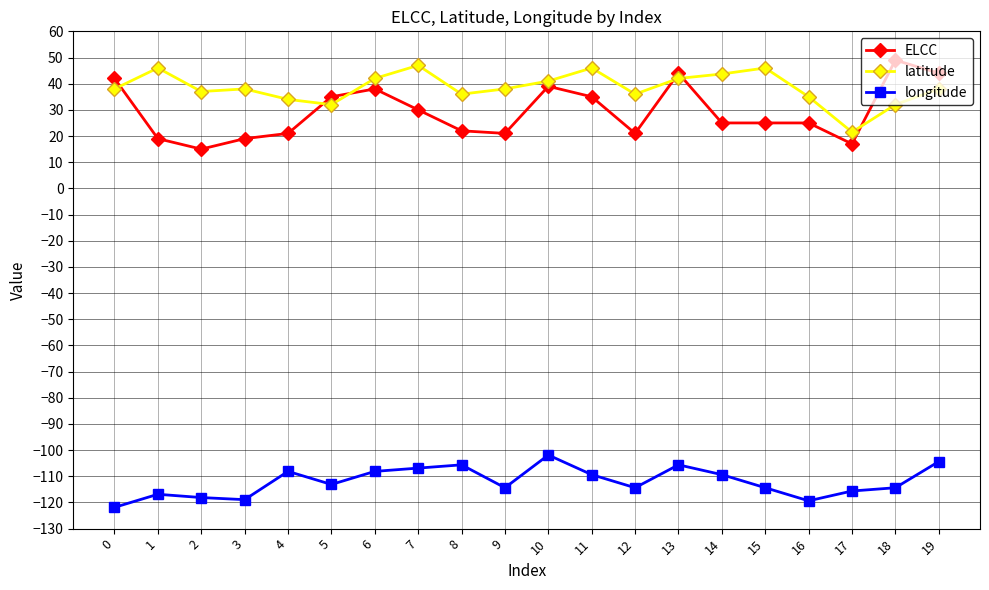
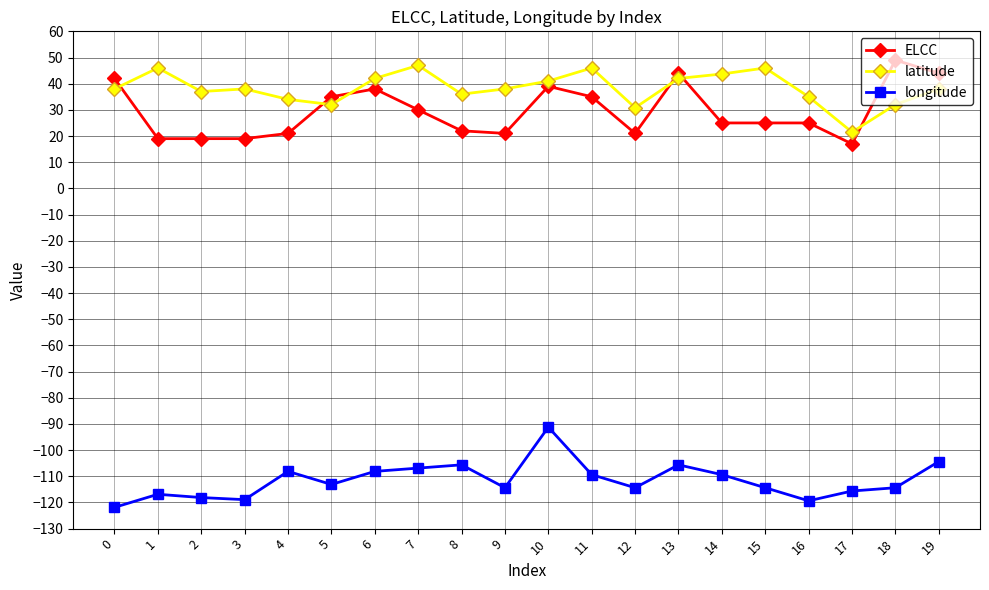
  {
    "ELCC": {
      "0": 42,
      "1": 19,
-     "2": 15,
+     "2": 19,
      "3": 19,
      "4": 21,
      "5": 35,
      "6": 38,
      "7": 30,
      "8": 22,
      "9": 21,
      "10": 39,
      "11": 35,
      "12": 21,
      "13": 44,
      "14": 25,
      "15": 25,
      "16": 25,
      "17": 17
    },
    "latitude": {
      "0": 38,
      "1": 46,
      "2": 37,
      "3": 38,
      "4": 34,
      "5": 32,
      "6": 42,
      "7": 47,
      "8": 36,
      "9": 38,
      "10": 41,
      "11": 46,
-     "12": 36,
+     "12": 31,
      "13": 42,
      "14": 44,
      "15": 46,
      "16": 35,
      "17": 22
    },
    "longitude": {
      "0": -122,
      "1": -117,
      "2": -118,
      "3": -119,
      "4": -108,
      "5": -113,
      "6": -108,
      "7": -107,
      "8": -106,
      "9": -114,
-     "10": -102,
+     "10": -91,
      "11": -109,
      "12": -114,
      "13": -106,
      "14": -109,
      "15": -114,
      "16": -119,
      "17": -116,
      "18": -114,
      "19": -104
    }
  }
